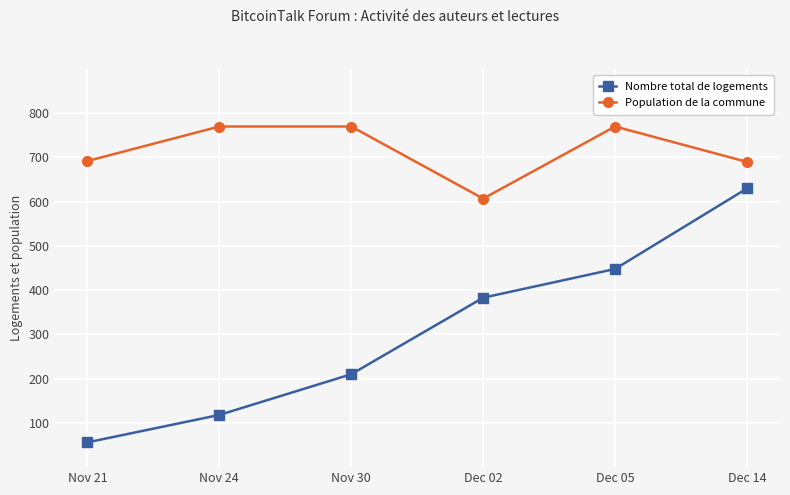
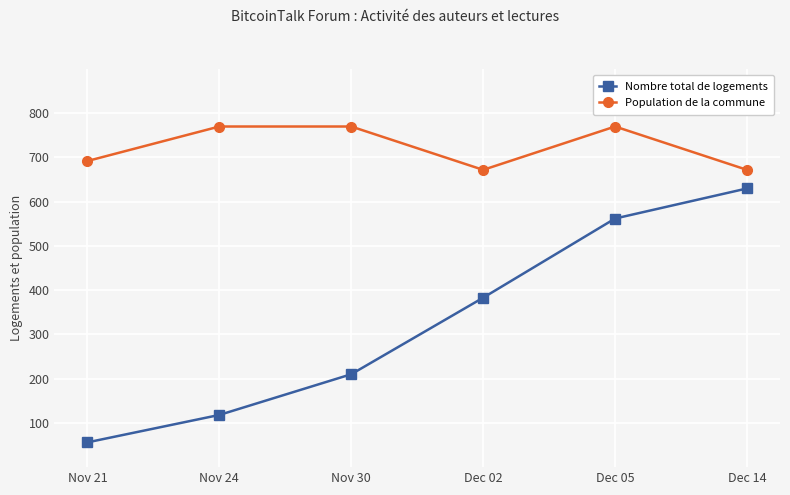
  {
    "Nombre total de logements": {
      "Nov 21": 60,
      "Nov 24": 120,
      "Nov 30": 210,
      "Dec 02": 380,
-     "Dec 05": 450,
+     "Dec 05": 560,
      "Dec 14": 630
    },
    "Population de la commune": {
      "Nov 21": 690,
      "Nov 24": 770,
      "Nov 30": 770,
-     "Dec 02": 610,
+     "Dec 02": 670,
      "Dec 05": 770,
-     "Dec 14": 690
+     "Dec 14": 670
    }
  }
